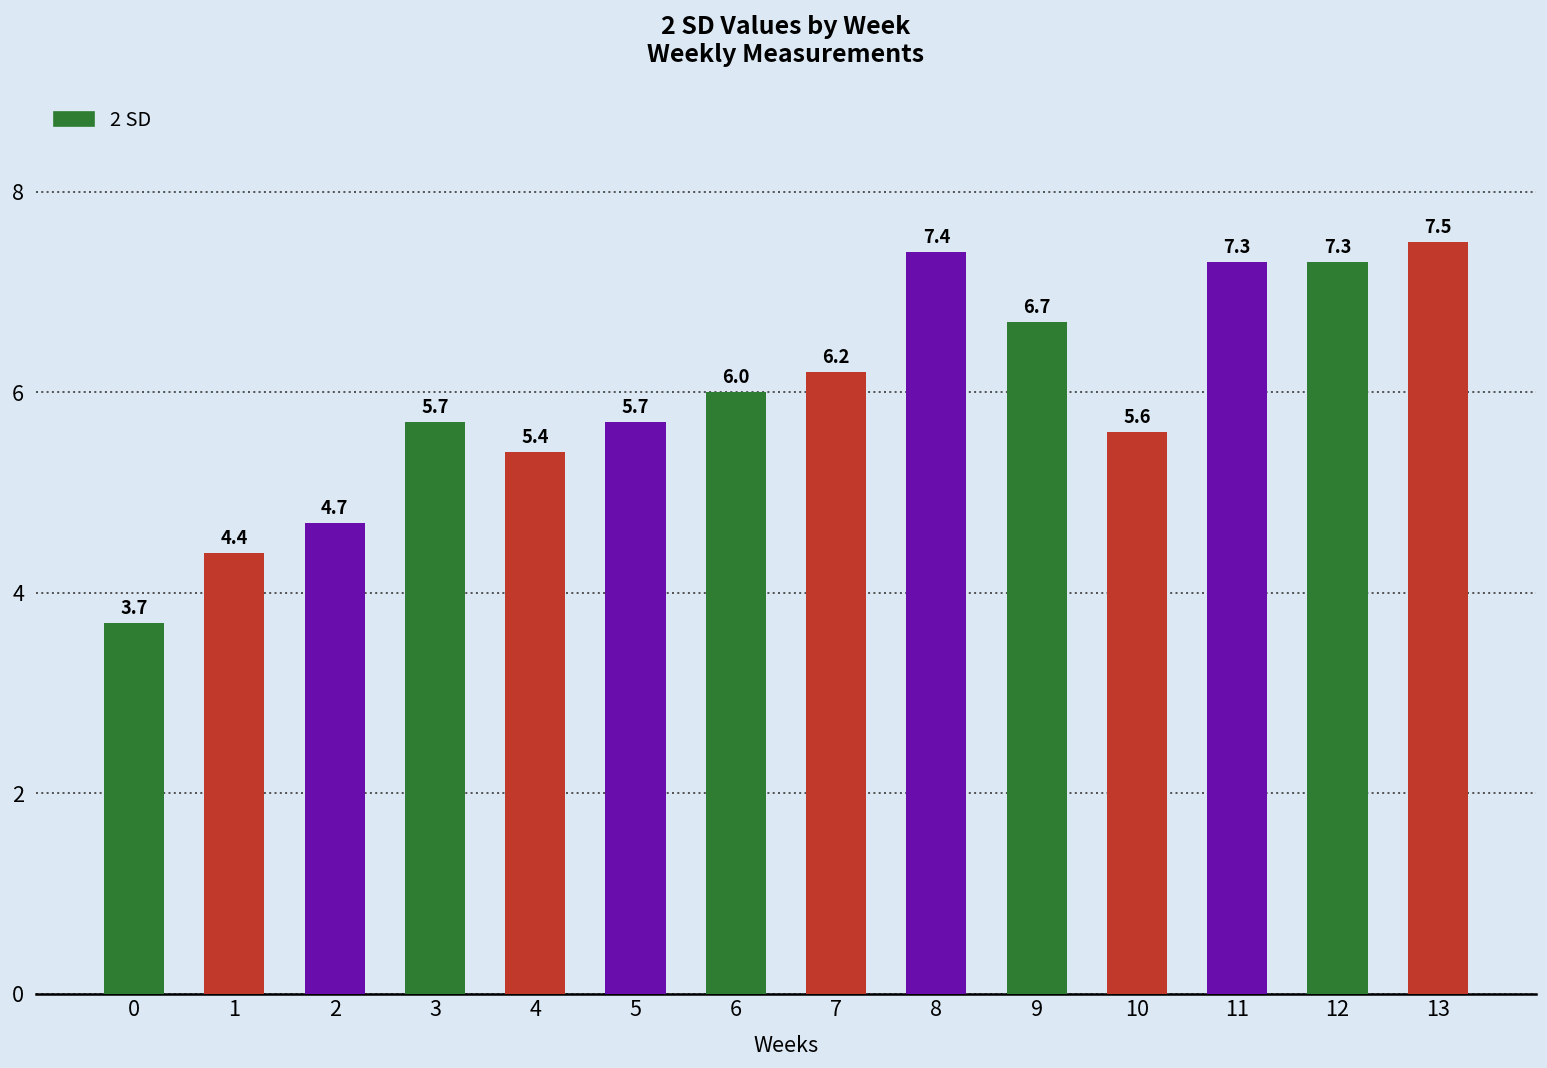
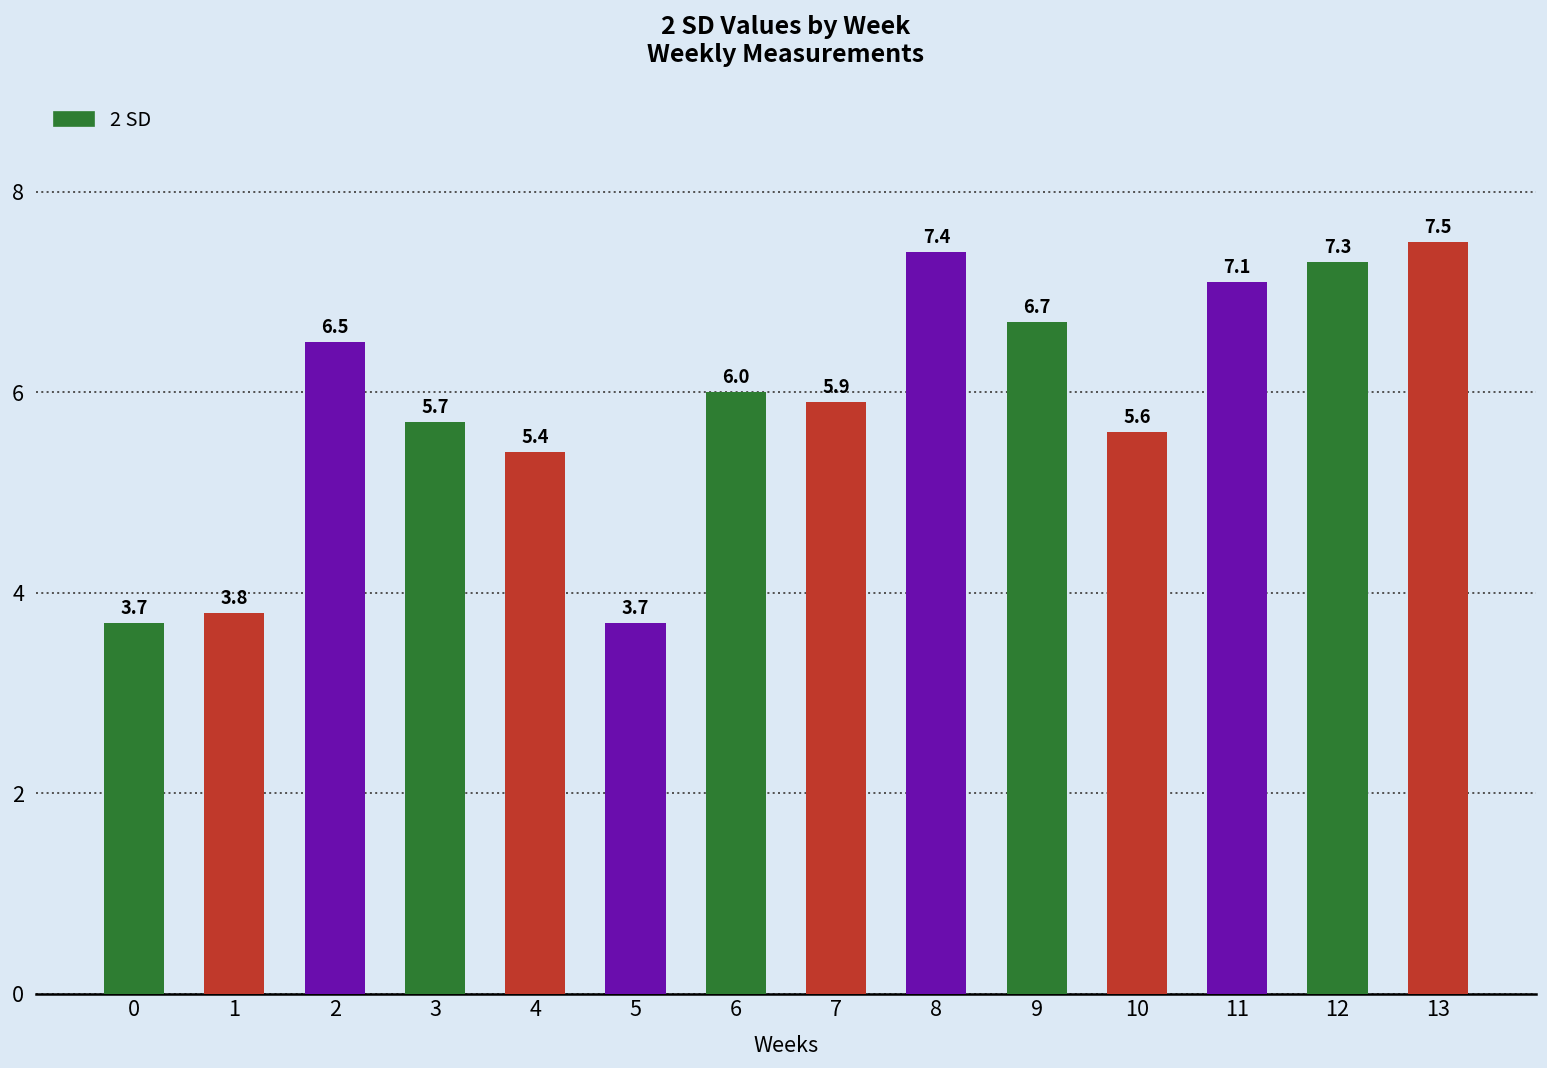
  {
    "0": 3.7,
-   "1": 4.4,
-   "2": 4.7,
+   "1": 3.8,
+   "2": 6.5,
    "3": 5.7,
    "4": 5.4,
-   "5": 5.7,
+   "5": 3.7,
    "6": 6.0,
-   "7": 6.2,
+   "7": 5.9,
    "8": 7.4,
    "9": 6.7,
    "10": 5.6,
-   "11": 7.3,
+   "11": 7.1,
    "12": 7.3,
    "13": 7.5
  }
